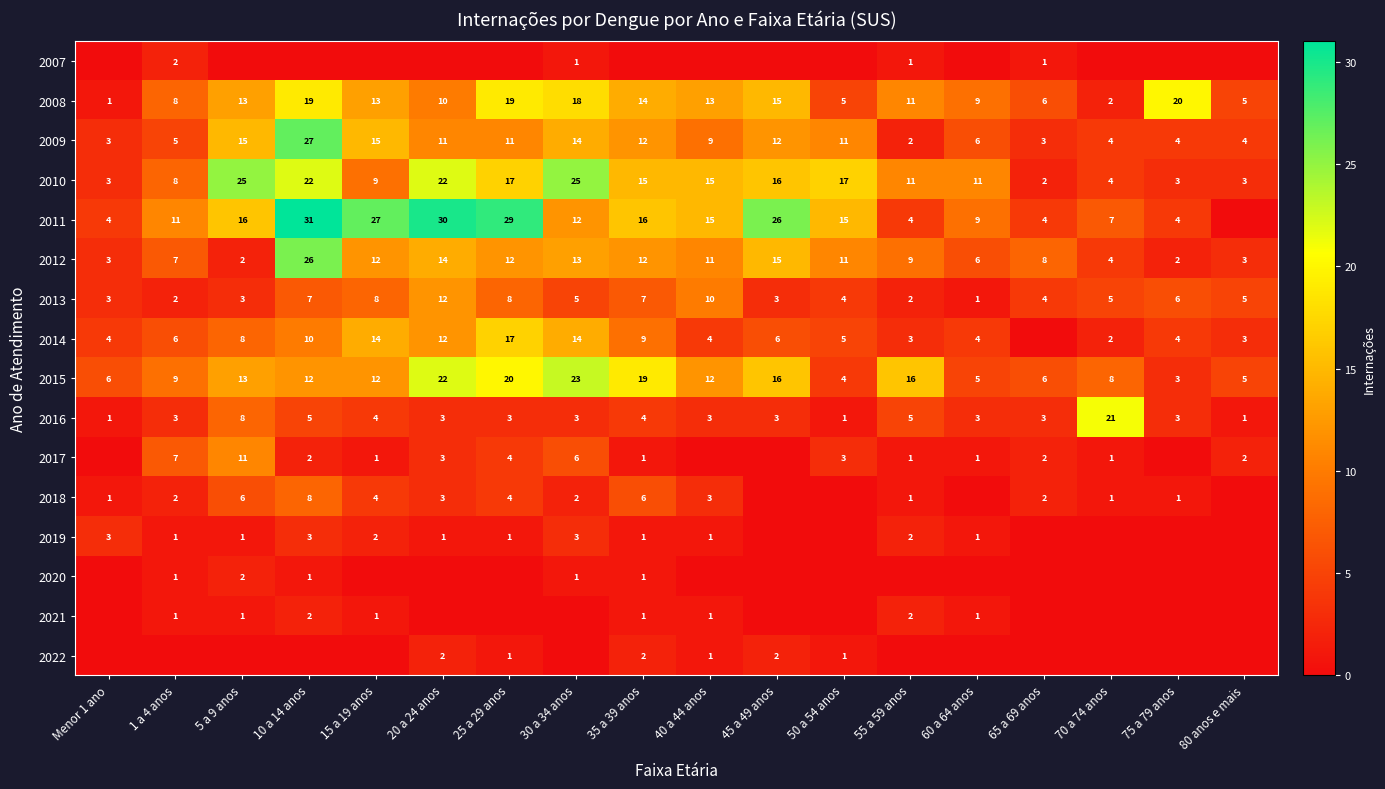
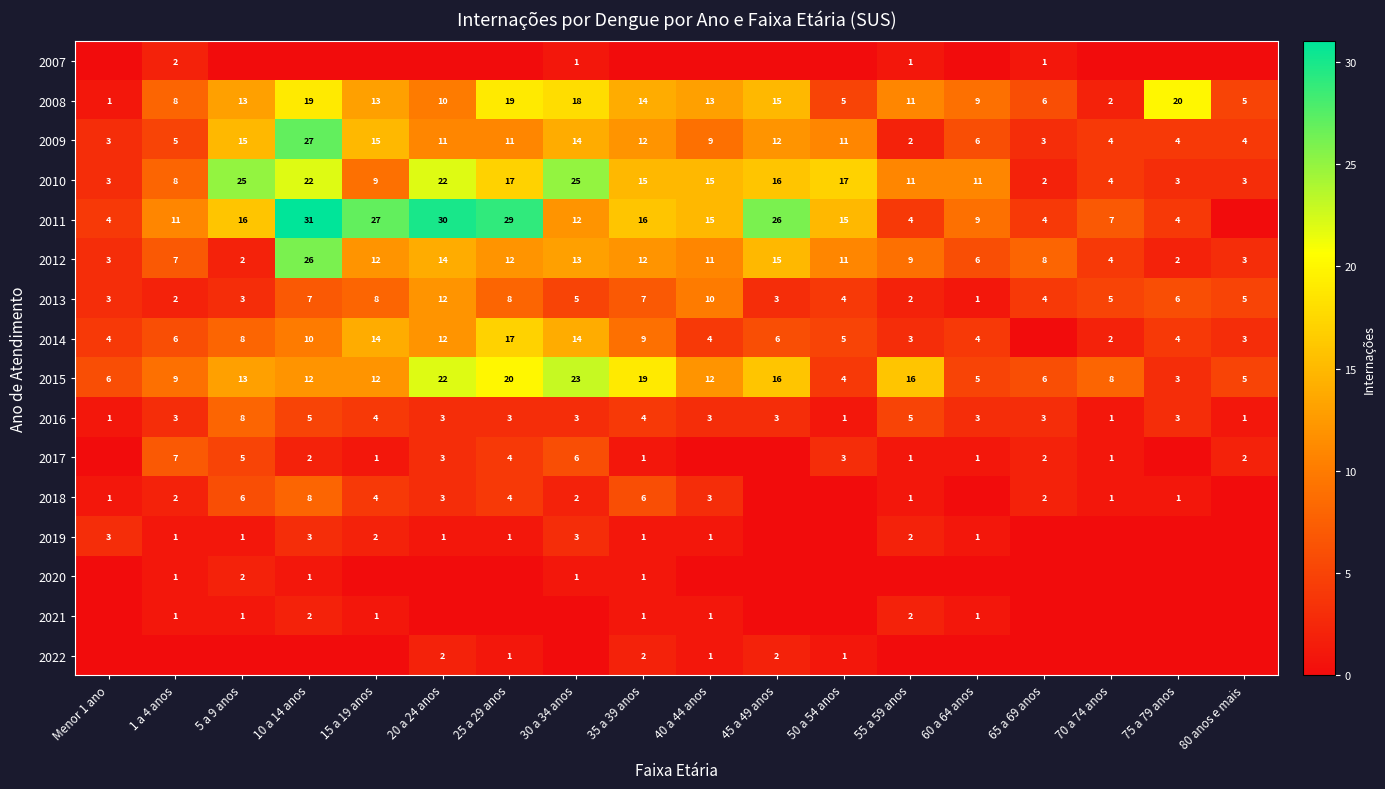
  {
    "2016": {
      "Menor 1 ano": 1,
      "1 a 4 anos": 3,
      "5 a 9 anos": 8,
      "10 a 14 anos": 5,
      "15 a 19 anos": 4,
      "20 a 24 anos": 3,
      "25 a 29 anos": 3,
      "30 a 34 anos": 3,
      "35 a 39 anos": 4,
      "40 a 44 anos": 3,
      "45 a 49 anos": 3,
      "50 a 54 anos": 1,
      "55 a 59 anos": 5,
      "60 a 64 anos": 3,
      "65 a 69 anos": 3,
-     "70 a 74 anos": 21,
+     "70 a 74 anos": 1,
      "75 a 79 anos": 3,
      "80 anos e mais": 1
    },
    "2017": {
      "1 a 4 anos": 7,
-     "5 a 9 anos": 11,
+     "5 a 9 anos": 5,
      "10 a 14 anos": 2,
      "15 a 19 anos": 1,
      "20 a 24 anos": 3,
      "25 a 29 anos": 4,
      "30 a 34 anos": 6,
      "35 a 39 anos": 1,
      "50 a 54 anos": 3,
      "55 a 59 anos": 1,
      "60 a 64 anos": 1,
      "65 a 69 anos": 2,
      "70 a 74 anos": 1,
      "80 anos e mais": 2
    }
  }
